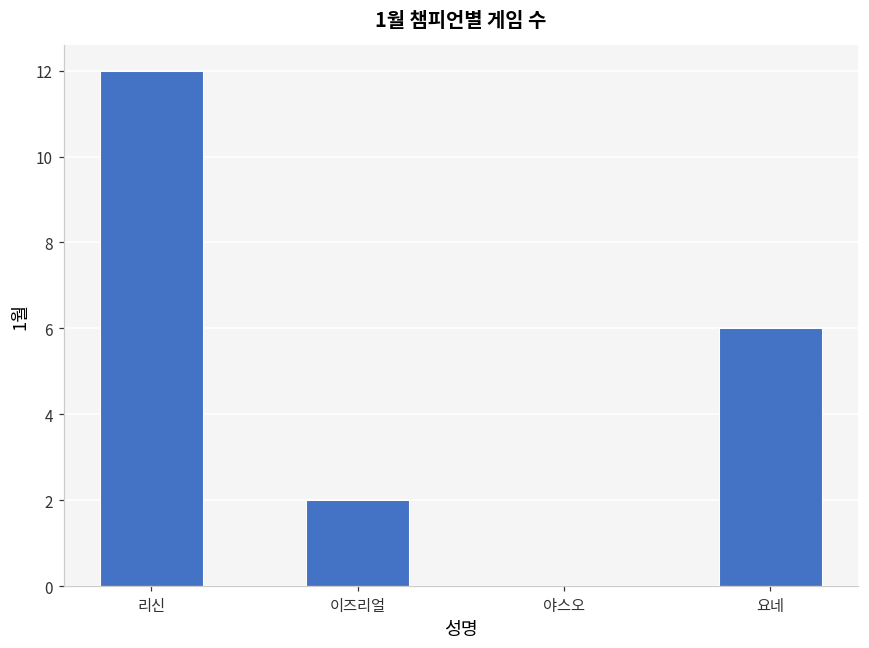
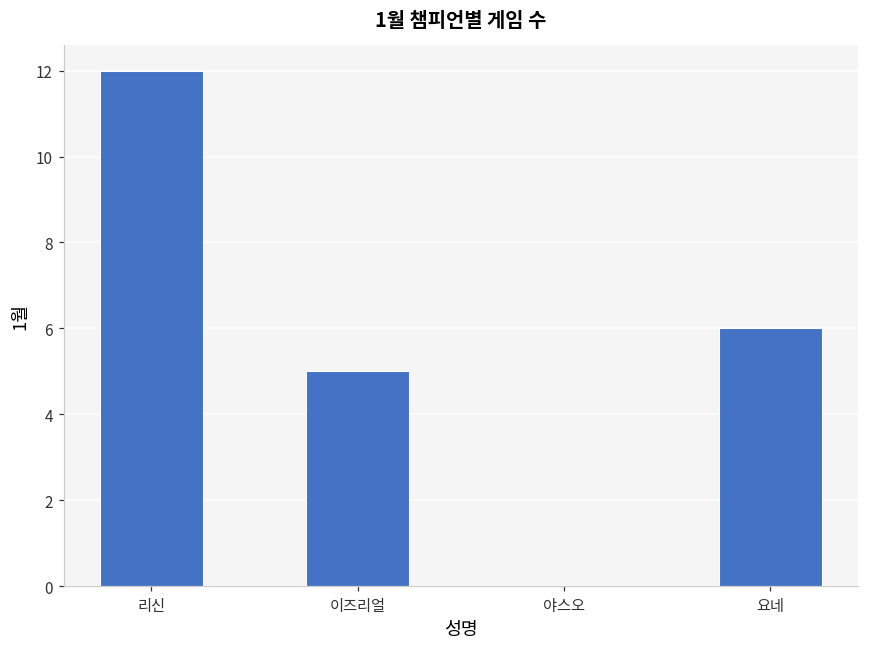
  {
    "리신": 12,
-   "이즈리얼": 2,
+   "이즈리얼": 5,
    "야스오": 0,
    "요네": 6
  }
